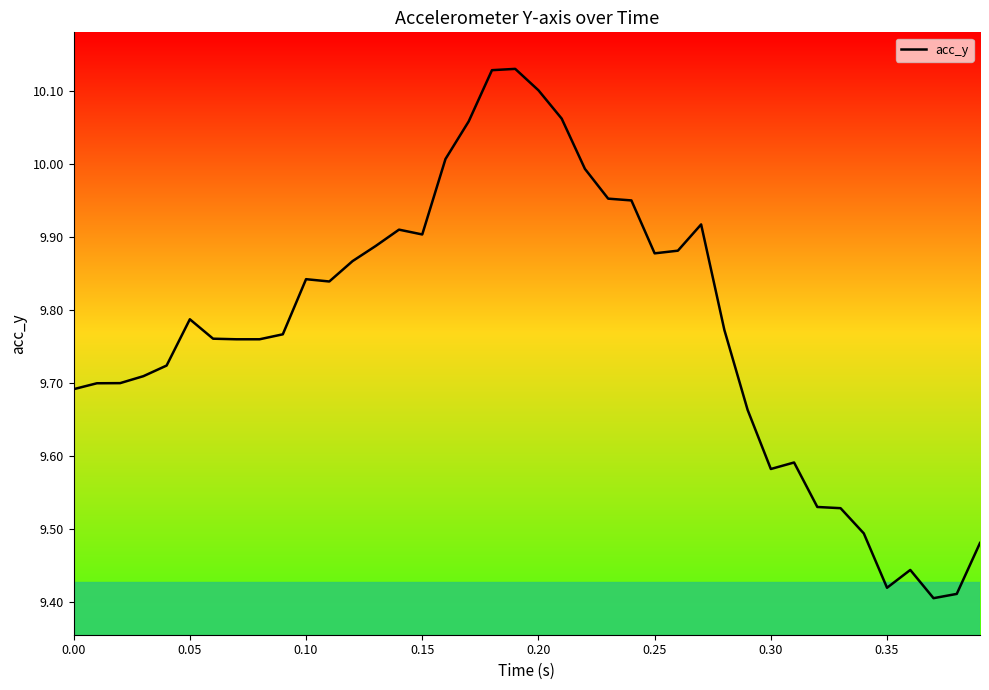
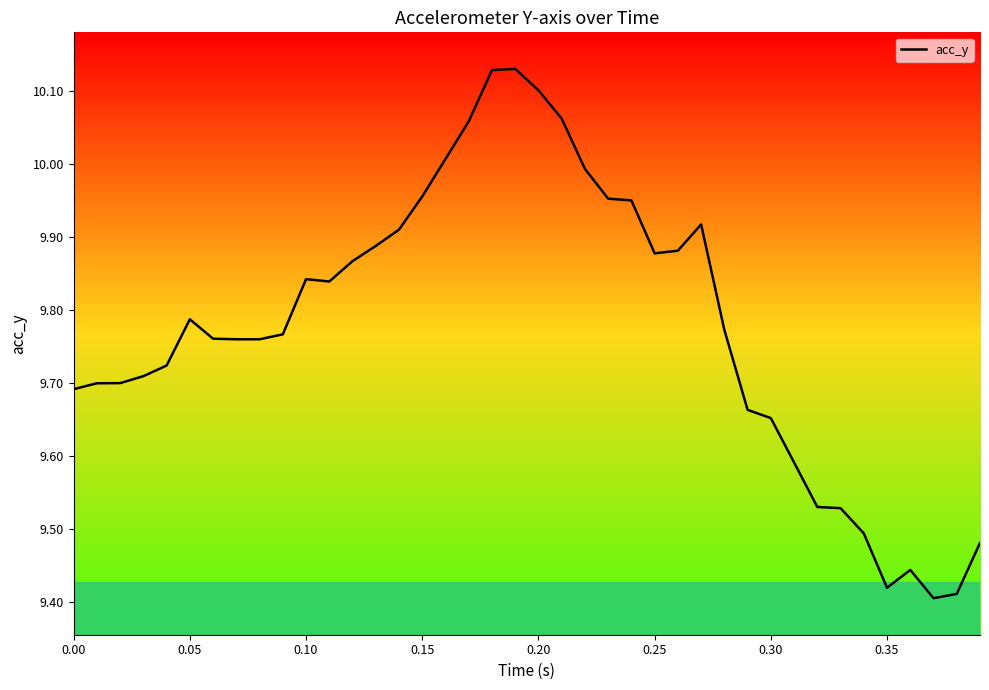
  {
    "0.00": 9.69,
    "0.05": 9.79,
    "0.10": 9.84,
-   "0.15": 9.90,
+   "0.15": 9.96,
    "0.20": 10.10,
    "0.25": 9.88,
-   "0.30": 9.58
+   "0.30": 9.65
  }
